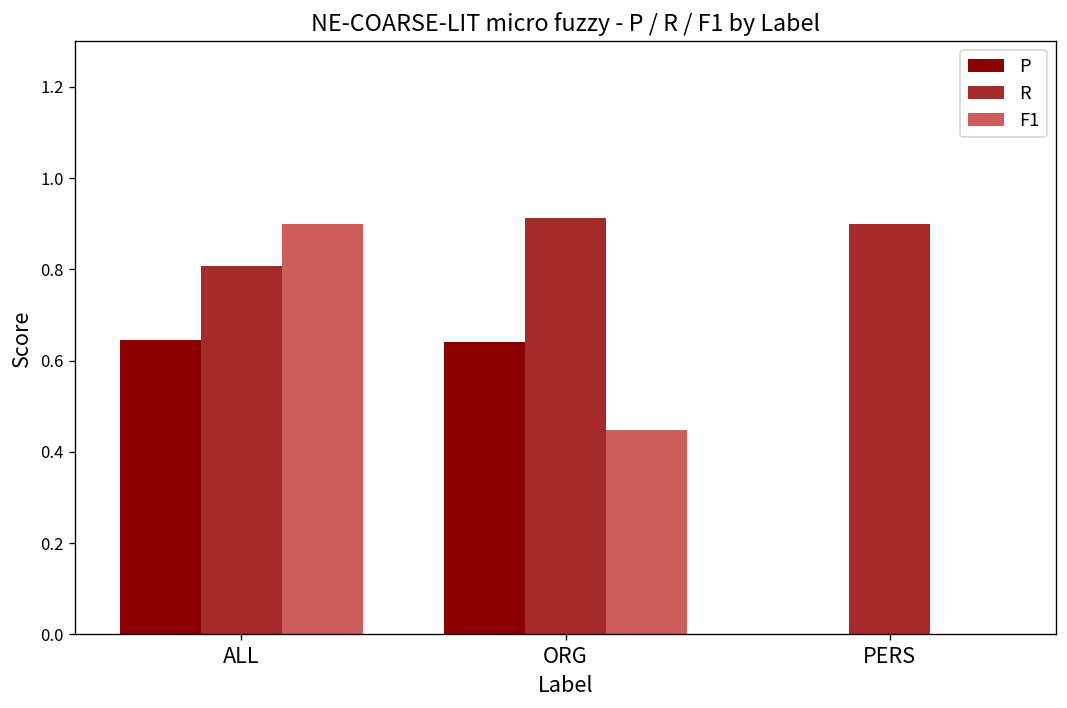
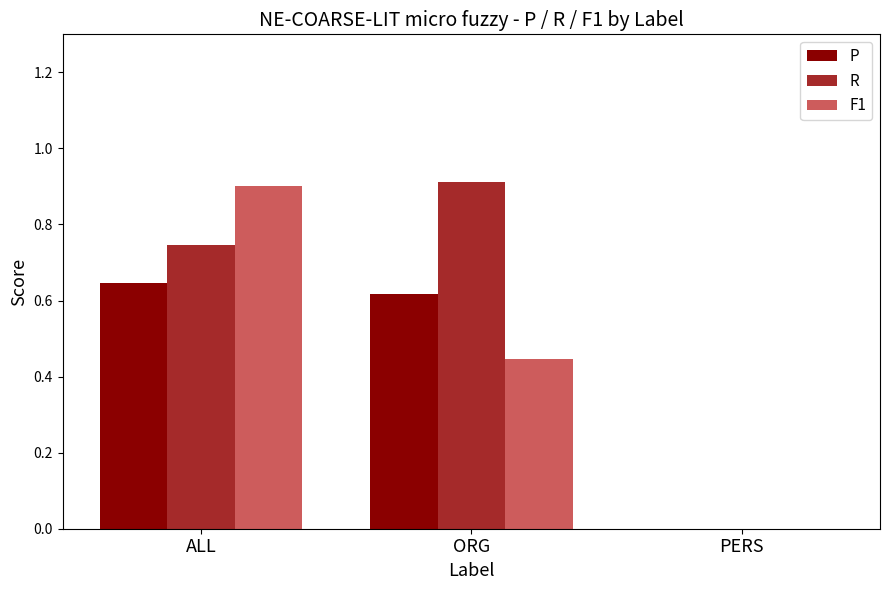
  {
    "P": {
      "ALL": 0.65,
-     "ORG": 0.64,
+     "ORG": 0.62,
      "PERS": 0.00
    },
    "R": {
-     "ALL": 0.81,
+     "ALL": 0.75,
      "ORG": 0.91,
-     "PERS": 0.9
+     "PERS": 0.0
    },
    "F1": {
      "ALL": 0.90,
      "ORG": 0.45,
      "PERS": 0.00
    }
  }
